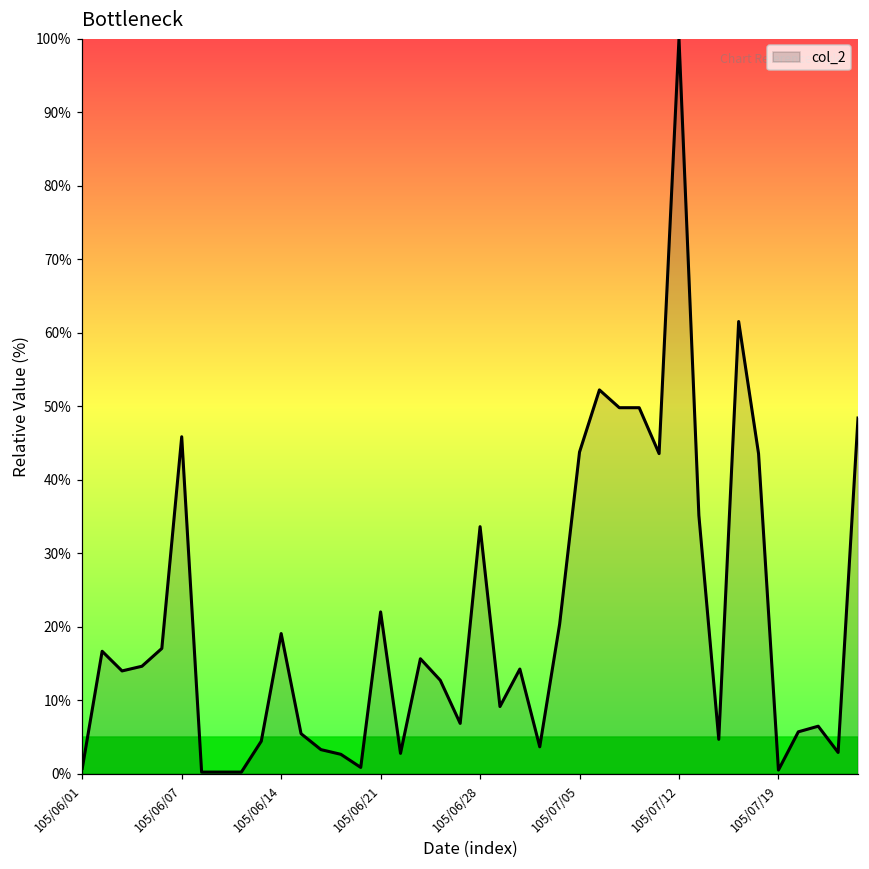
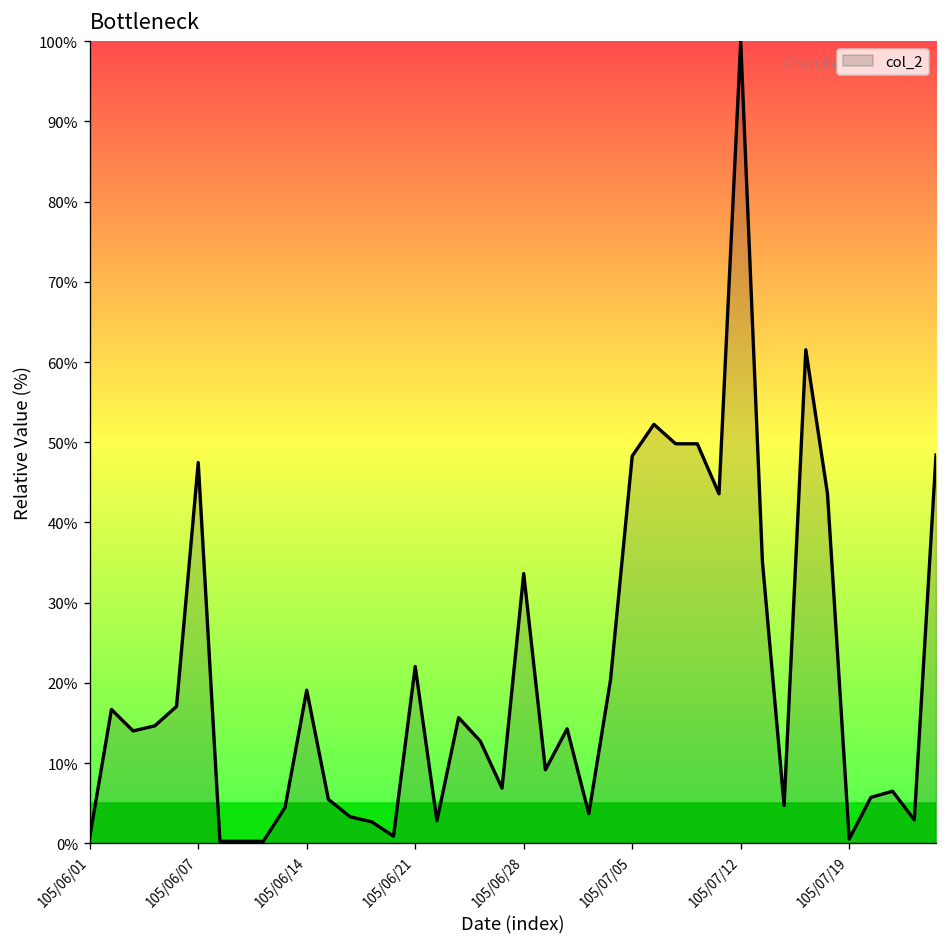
  {
-   "105/06/07": "46%",
+   "105/06/07": "47%",
    "105/06/14": "19%",
    "105/06/21": "22%",
    "105/06/28": "34%",
-   "105/07/05": "44%",
+   "105/07/05": "48%",
    "105/07/12": "100%"
  }
